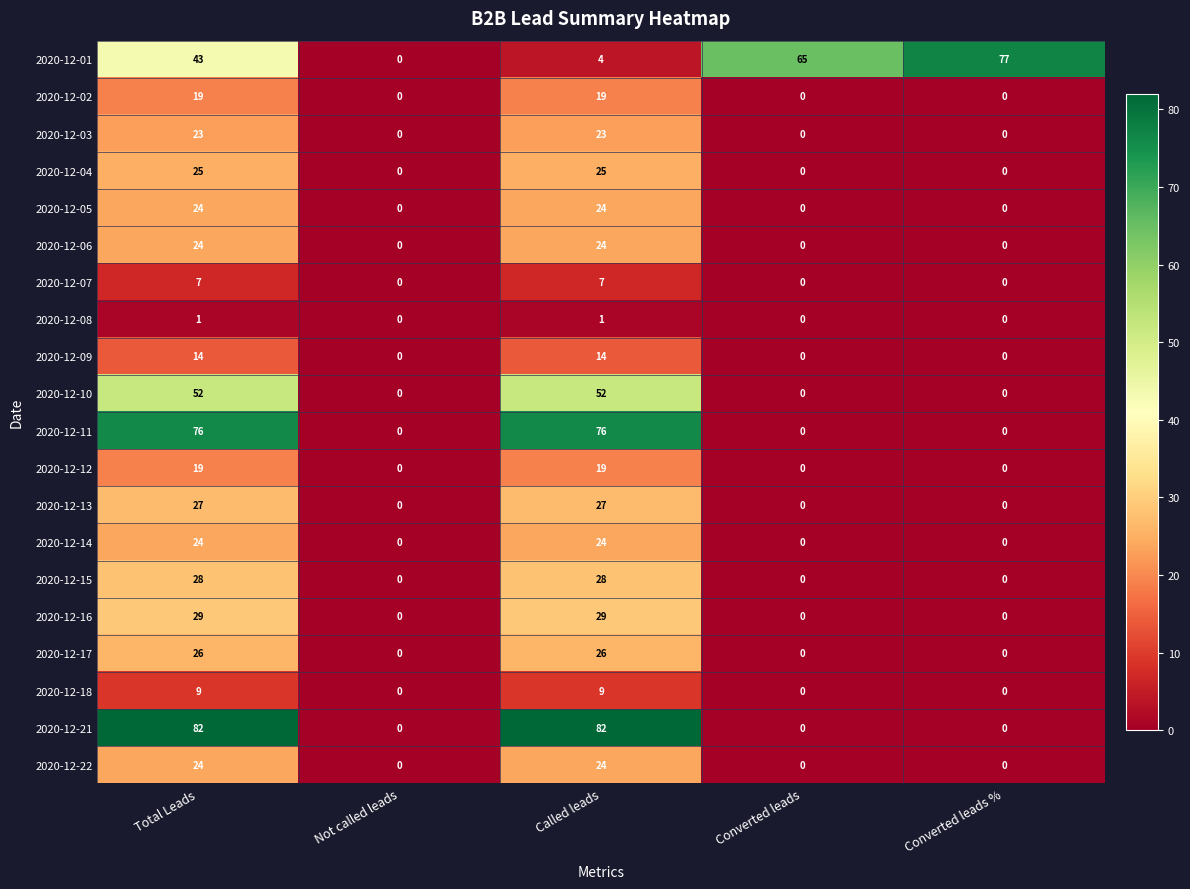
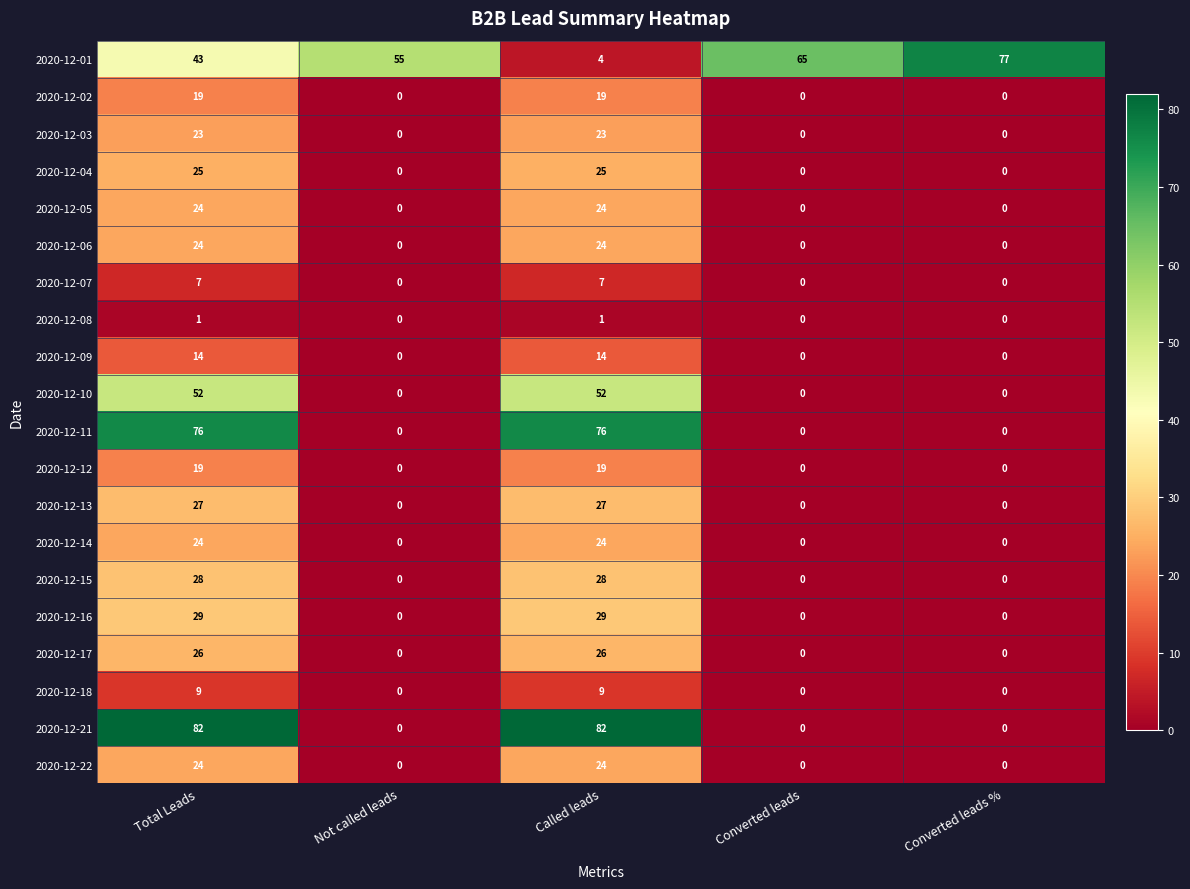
  {
    "2020-12-01": {
      "Total Leads": 43,
-     "Not called leads": 0,
+     "Not called leads": 55,
      "Called leads": 4,
      "Converted leads": 65,
      "Converted leads %": 77
    },
    "2020-12-02": {
      "Total Leads": 19,
      "Not called leads": 0,
      "Called leads": 19,
      "Converted leads": 0,
      "Converted leads %": 0
    },
    "2020-12-03": {
      "Total Leads": 23,
      "Not called leads": 0,
      "Called leads": 23,
      "Converted leads": 0,
      "Converted leads %": 0
    },
    "2020-12-04": {
      "Total Leads": 25,
      "Not called leads": 0,
      "Called leads": 25,
      "Converted leads": 0,
      "Converted leads %": 0
    },
    "2020-12-05": {
      "Total Leads": 24,
      "Not called leads": 0,
      "Called leads": 24,
      "Converted leads": 0,
      "Converted leads %": 0
    },
    "2020-12-06": {
      "Total Leads": 24,
      "Not called leads": 0,
      "Called leads": 24,
      "Converted leads": 0,
      "Converted leads %": 0
    },
    "2020-12-07": {
      "Total Leads": 7,
      "Not called leads": 0,
      "Called leads": 7,
      "Converted leads": 0,
      "Converted leads %": 0
    },
    "2020-12-08": {
      "Total Leads": 1,
      "Not called leads": 0,
      "Called leads": 1,
      "Converted leads": 0,
      "Converted leads %": 0
    },
    "2020-12-09": {
      "Total Leads": 14,
      "Not called leads": 0,
      "Called leads": 14,
      "Converted leads": 0,
      "Converted leads %": 0
    },
    "2020-12-10": {
      "Total Leads": 52,
      "Not called leads": 0,
      "Called leads": 52,
      "Converted leads": 0,
      "Converted leads %": 0
    },
    "2020-12-11": {
      "Total Leads": 76,
      "Not called leads": 0,
      "Called leads": 76,
      "Converted leads": 0,
      "Converted leads %": 0
    },
    "2020-12-12": {
      "Total Leads": 19,
      "Not called leads": 0,
      "Called leads": 19,
      "Converted leads": 0,
      "Converted leads %": 0
    },
    "2020-12-13": {
      "Total Leads": 27,
      "Not called leads": 0,
      "Called leads": 27,
      "Converted leads": 0,
      "Converted leads %": 0
    },
    "2020-12-14": {
      "Total Leads": 24,
      "Not called leads": 0,
      "Called leads": 24,
      "Converted leads": 0,
      "Converted leads %": 0
    },
    "2020-12-15": {
      "Total Leads": 28,
      "Not called leads": 0,
      "Called leads": 28,
      "Converted leads": 0,
      "Converted leads %": 0
    },
    "2020-12-16": {
      "Total Leads": 29,
      "Not called leads": 0,
      "Called leads": 29,
      "Converted leads": 0,
      "Converted leads %": 0
    },
    "2020-12-17": {
      "Total Leads": 26,
      "Not called leads": 0,
      "Called leads": 26,
      "Converted leads": 0,
      "Converted leads %": 0
    },
    "2020-12-18": {
      "Total Leads": 9,
      "Not called leads": 0,
      "Called leads": 9,
      "Converted leads": 0,
      "Converted leads %": 0
    },
    "2020-12-21": {
      "Total Leads": 82,
      "Not called leads": 0,
      "Called leads": 82,
      "Converted leads": 0,
      "Converted leads %": 0
    },
    "2020-12-22": {
      "Total Leads": 24,
      "Not called leads": 0,
      "Called leads": 24,
      "Converted leads": 0,
      "Converted leads %": 0
    }
  }
